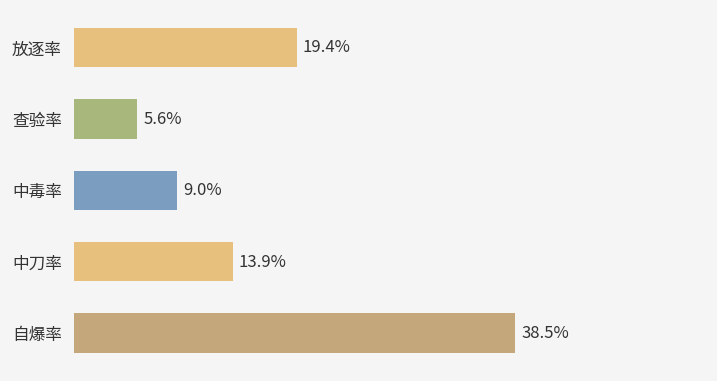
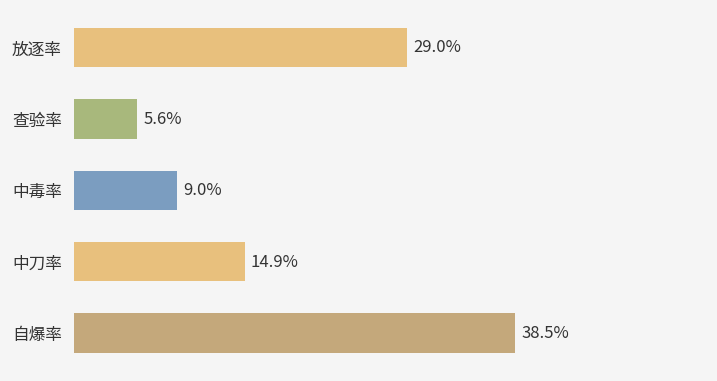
  {
-   "放逐率": "19.4%",
+   "放逐率": "29.0%",
    "查验率": "5.6%",
    "中毒率": "9.0%",
-   "中刀率": "13.9%",
+   "中刀率": "14.9%",
    "自爆率": "38.5%"
  }
